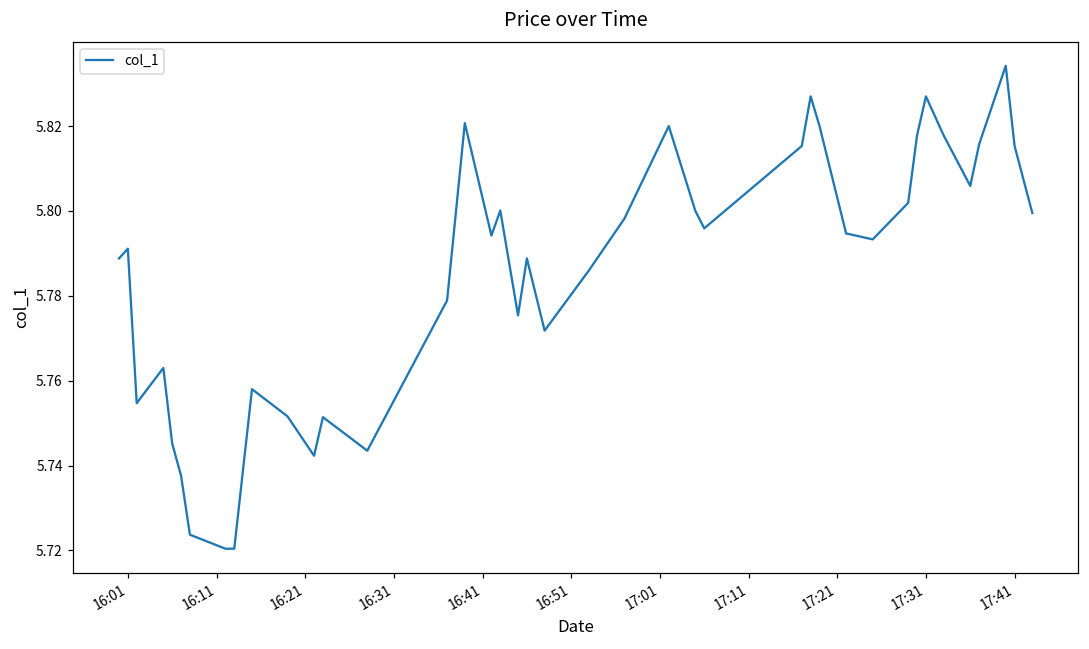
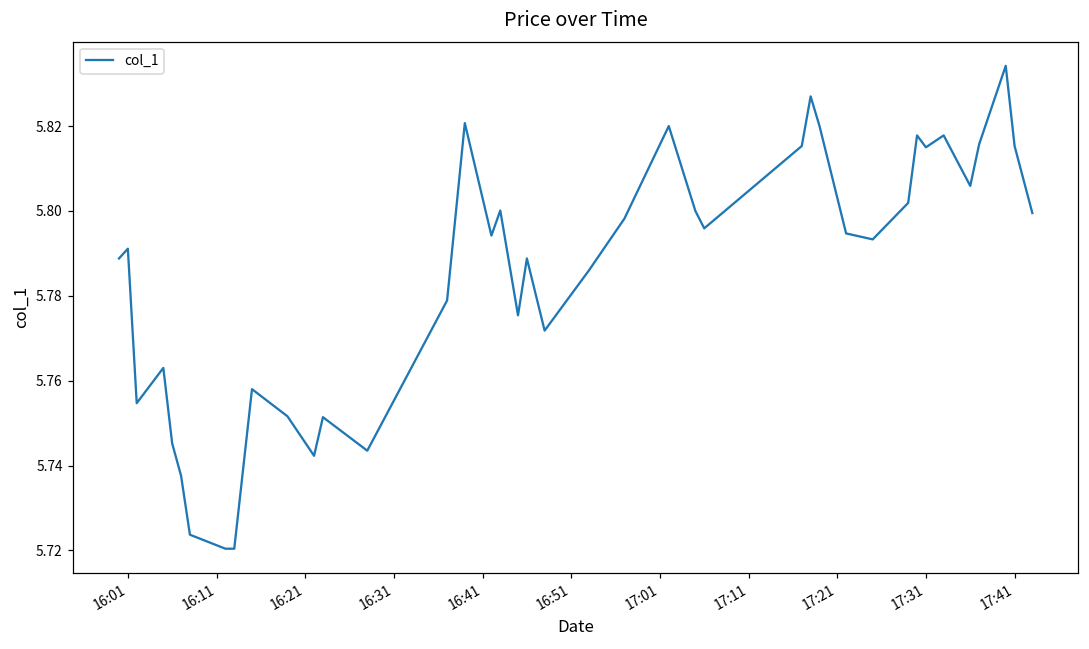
  {
    "16:01": 5.791,
-   "17:31": 5.827,
+   "17:31": 5.815,
    "17:41": 5.815
  }
